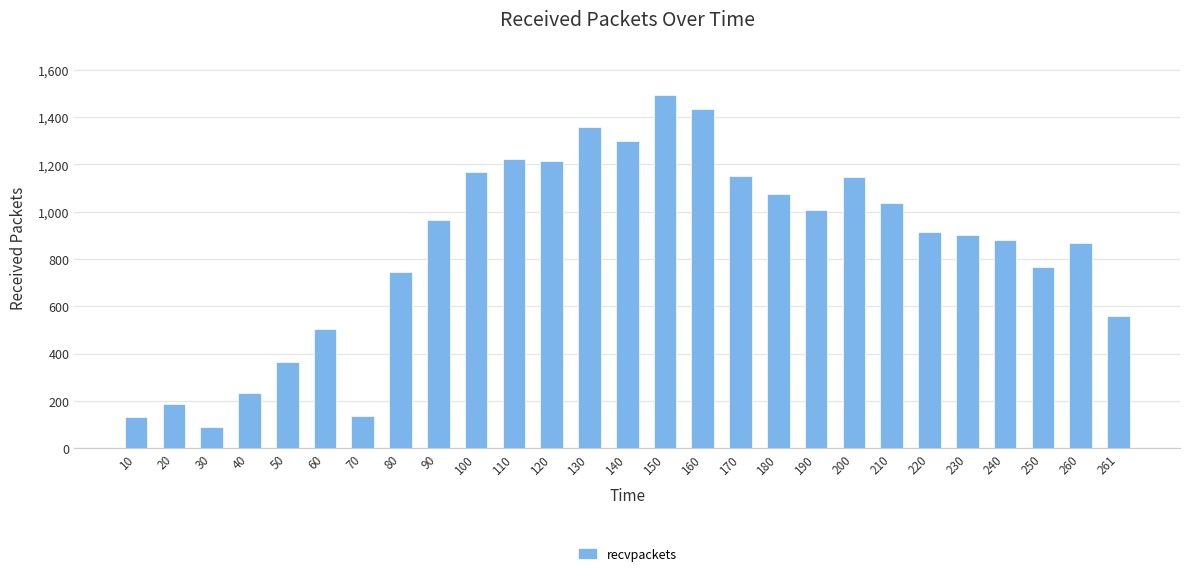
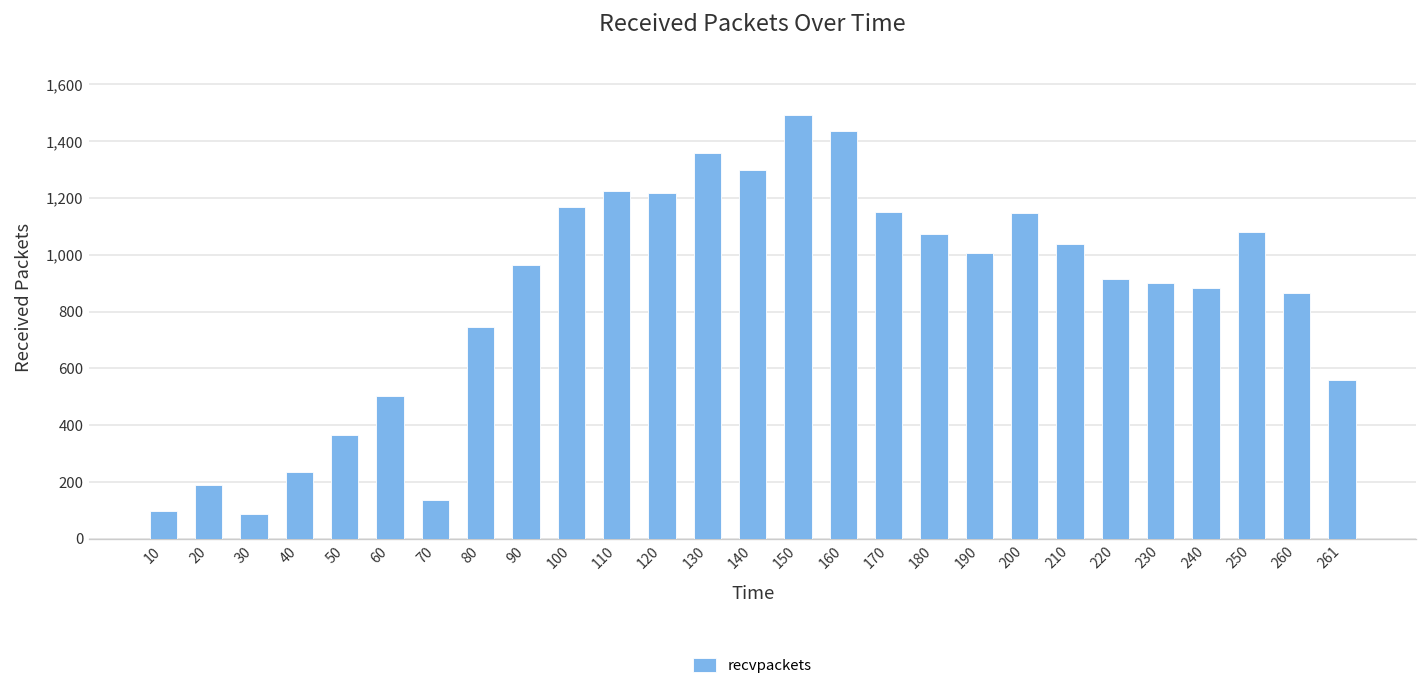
  {
-   "10": "130",
+   "10": "100",
    "20": "190",
    "30": "90",
    "40": "240",
    "50": "370",
    "60": "500",
    "70": "140",
    "80": "740",
    "90": "960",
    "100": "1,170",
    "110": "1,220",
    "120": "1,220",
    "130": "1,360",
    "140": "1,300",
    "150": "1,490",
    "160": "1,440",
    "170": "1,150",
    "180": "1,070",
    "190": "1,010",
    "200": "1,150",
    "210": "1,040",
    "220": "910",
    "230": "900",
    "240": "880",
-   "250": "770",
+   "250": "1,080",
    "260": "870",
    "261": "560"
  }
